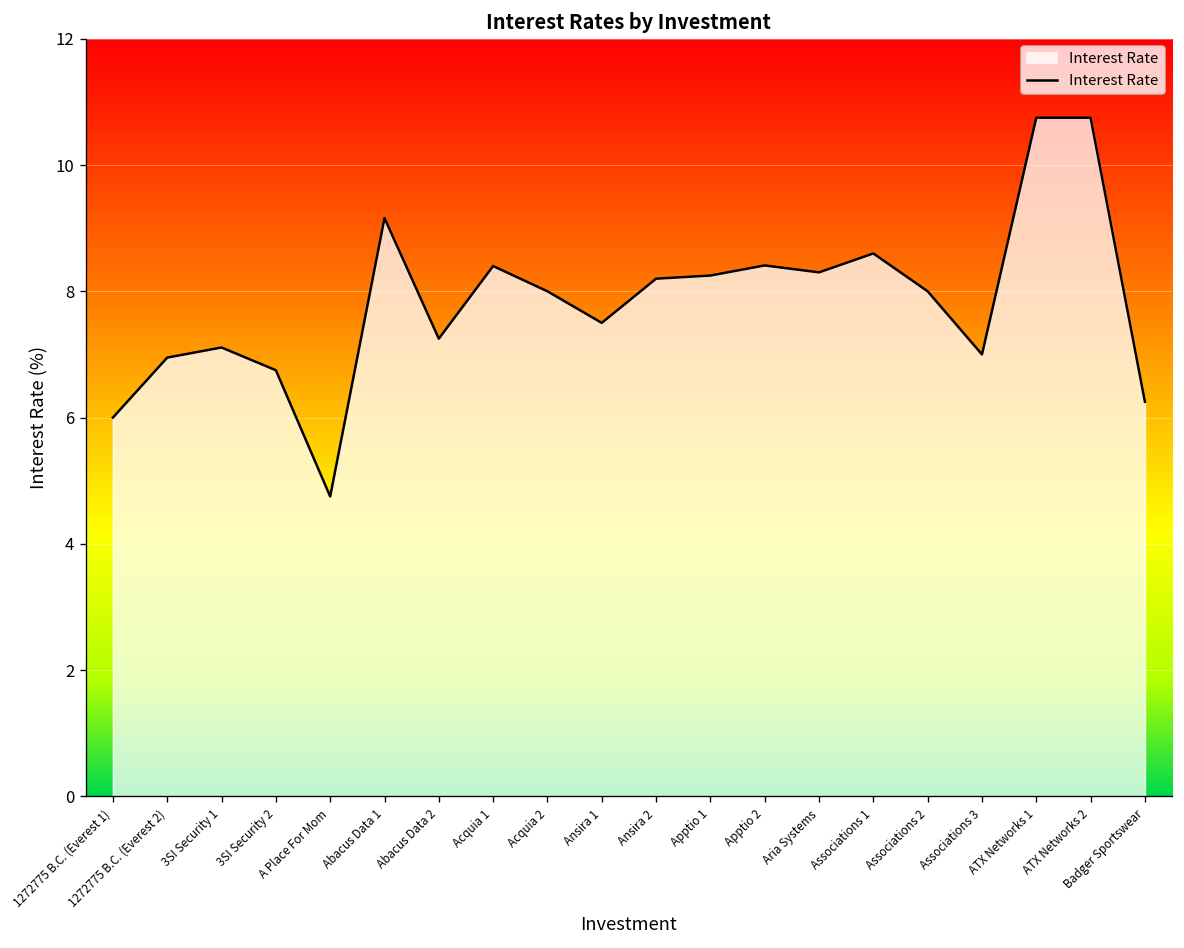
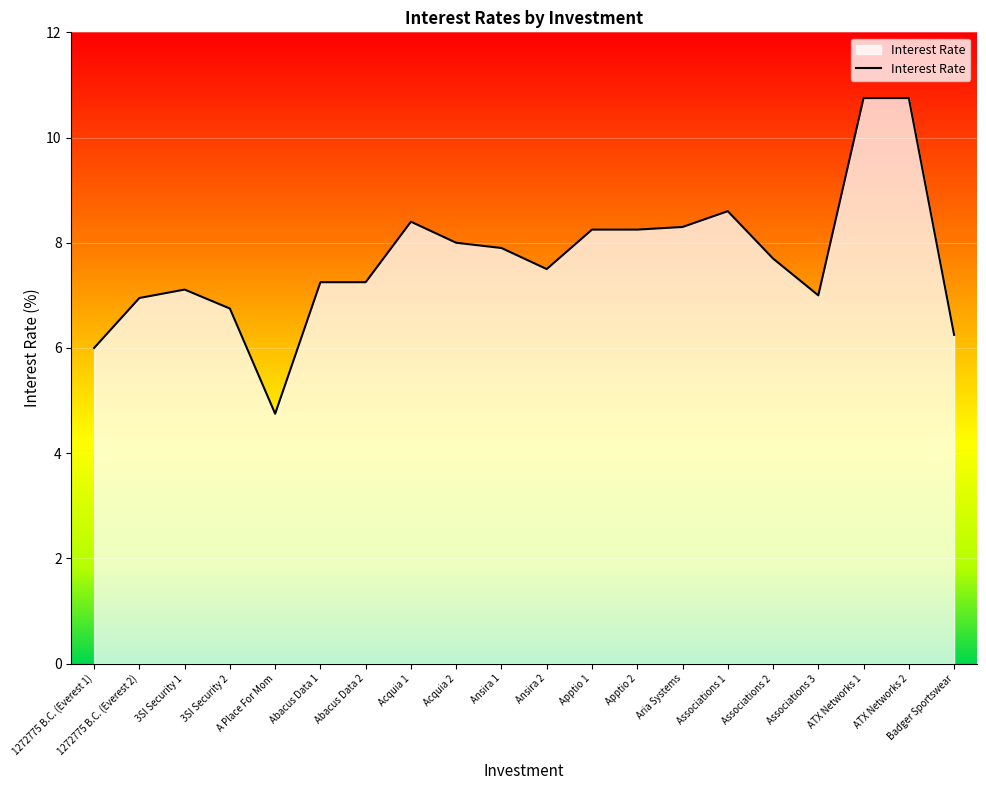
  {
    "1272775 B.C. (Everest 1)": 6.0,
    "1272775 B.C. (Everest 2)": 7.0,
    "3SI Security 1": 7.1,
    "3SI Security 2": 6.8,
    "A Place For Mom": 4.8,
-   "Abacus Data 1": 9.2,
+   "Abacus Data 1": 7.3,
    "Abacus Data 2": 7.3,
    "Acquia 1": 8.4,
    "Acquia 2": 8.0,
-   "Ansira 1": 7.5,
-   "Ansira 2": 8.2,
+   "Ansira 1": 7.9,
+   "Ansira 2": 7.5,
    "Apptio 1": 8.3,
-   "Apptio 2": 8.4,
+   "Apptio 2": 8.3,
    "Aria Systems": 8.3,
    "Associations 1": 8.6,
-   "Associations 2": 8.0,
+   "Associations 2": 7.7,
    "Associations 3": 7.0,
    "ATX Networks 1": 10.8,
    "ATX Networks 2": 10.8,
    "Badger Sportswear": 6.3
  }
